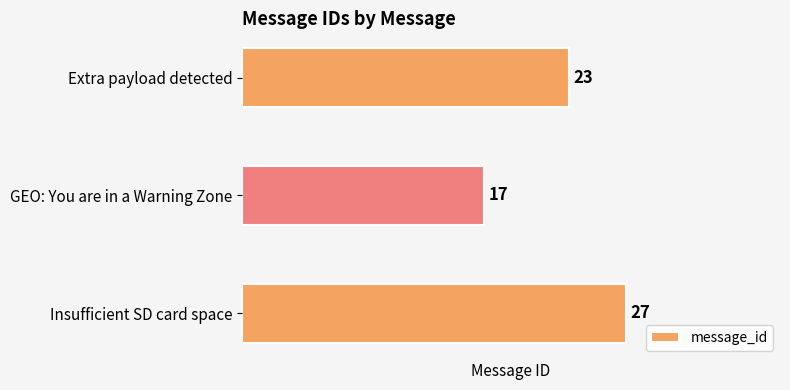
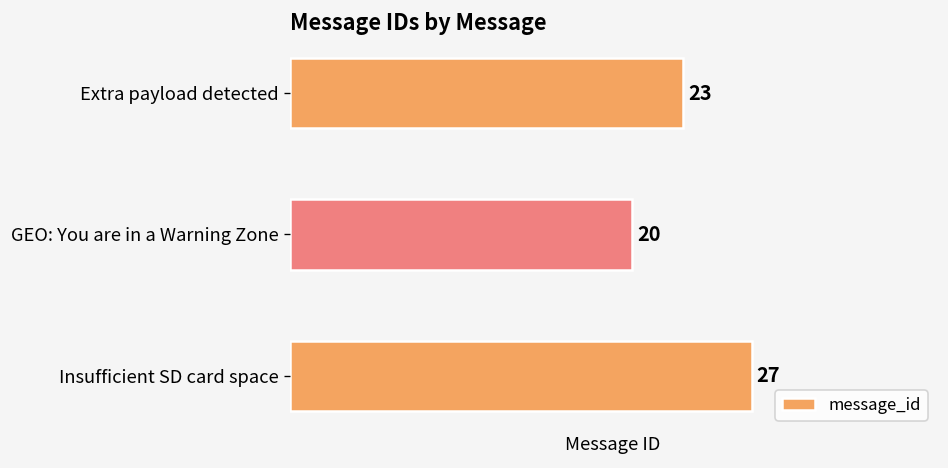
  {
    "Extra payload detected": 23,
-   "GEO: You are in a Warning Zone": 17,
+   "GEO: You are in a Warning Zone": 20,
    "Insufficient SD card space": 27
  }
